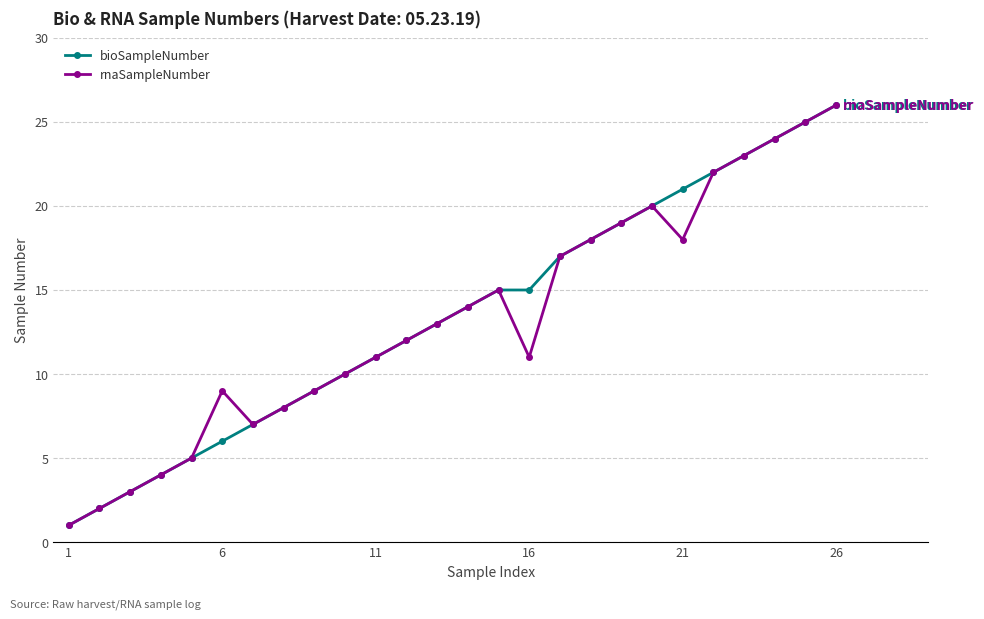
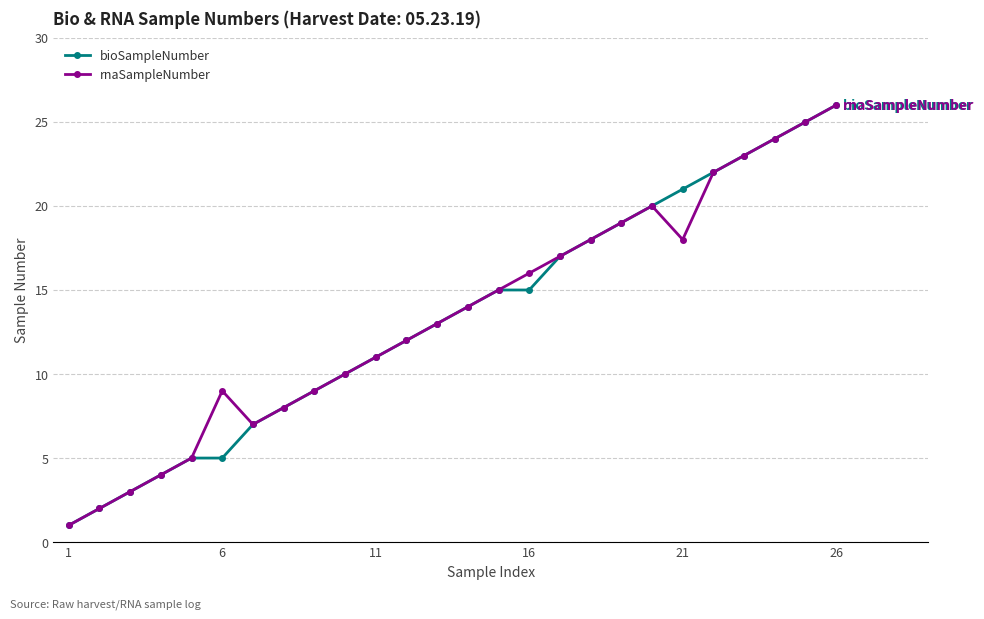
  {
    "bioSampleNumber": {
-     "6": 6,
+     "6": 5,
      "16": 15,
      "21": 21
    },
    "rnaSampleNumber": {
      "6": 9,
-     "16": 11,
+     "16": 16,
      "21": 18
    }
  }
